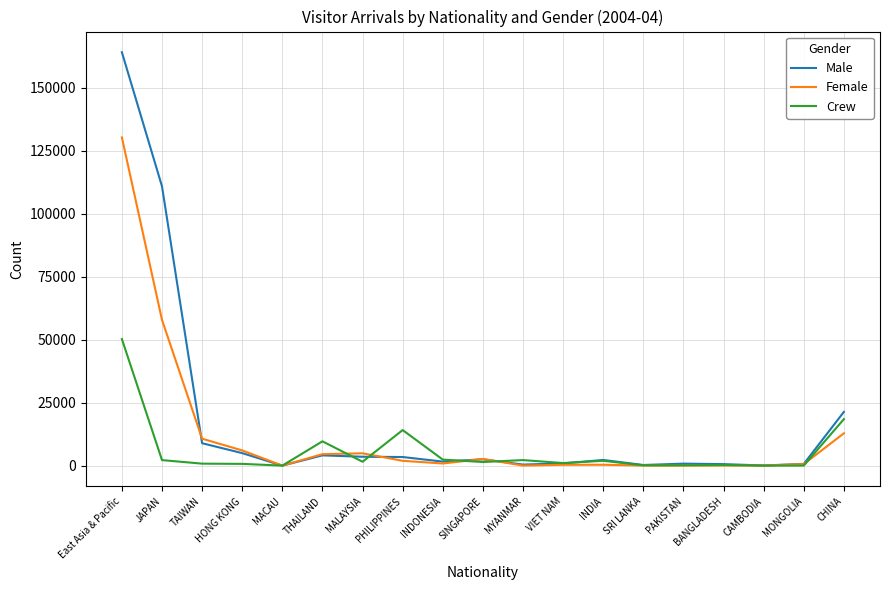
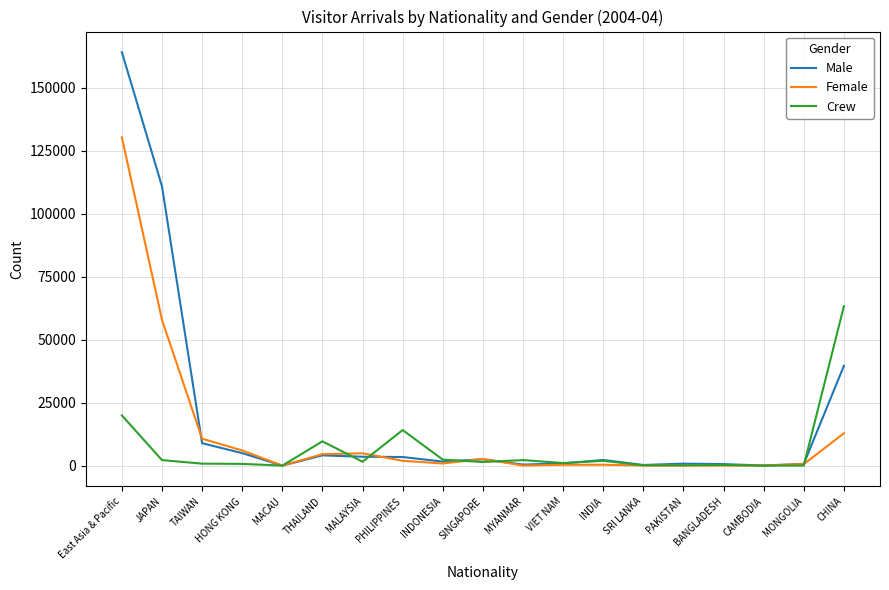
  {
    "Male": {
      "East Asia & Pacific": 164000,
      "JAPAN": 111000,
      "TAIWAN": 9000,
      "HONG KONG": 5000,
      "MALAYSIA": 4000,
      "PHILIPPINES": 3000,
-     "CHINA": 21000
+     "CHINA": 40000
    },
    "Female": {
      "East Asia & Pacific": 130000,
      "JAPAN": 58000,
      "TAIWAN": 11000,
      "HONG KONG": 6000,
      "MALAYSIA": 5000,
      "PHILIPPINES": 2000,
      "INDIA": 0,
      "CHINA": 13000
    },
    "Crew": {
-     "East Asia & Pacific": 50000,
+     "East Asia & Pacific": 20000,
      "JAPAN": 2000,
      "TAIWAN": 1000,
      "HONG KONG": 1000,
      "THAILAND": 10000,
      "MALAYSIA": 2000,
      "PHILIPPINES": 14000,
      "SINGAPORE": 1000,
      "MYANMAR": 2000,
-     "CHINA": 18000
+     "CHINA": 63000
    }
  }
